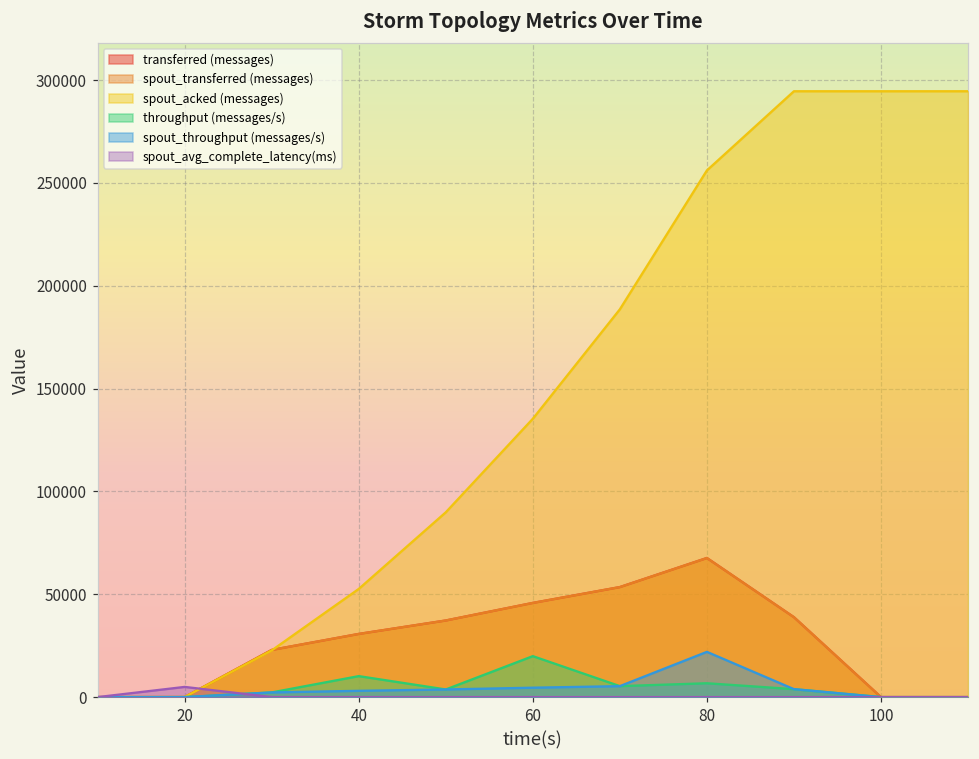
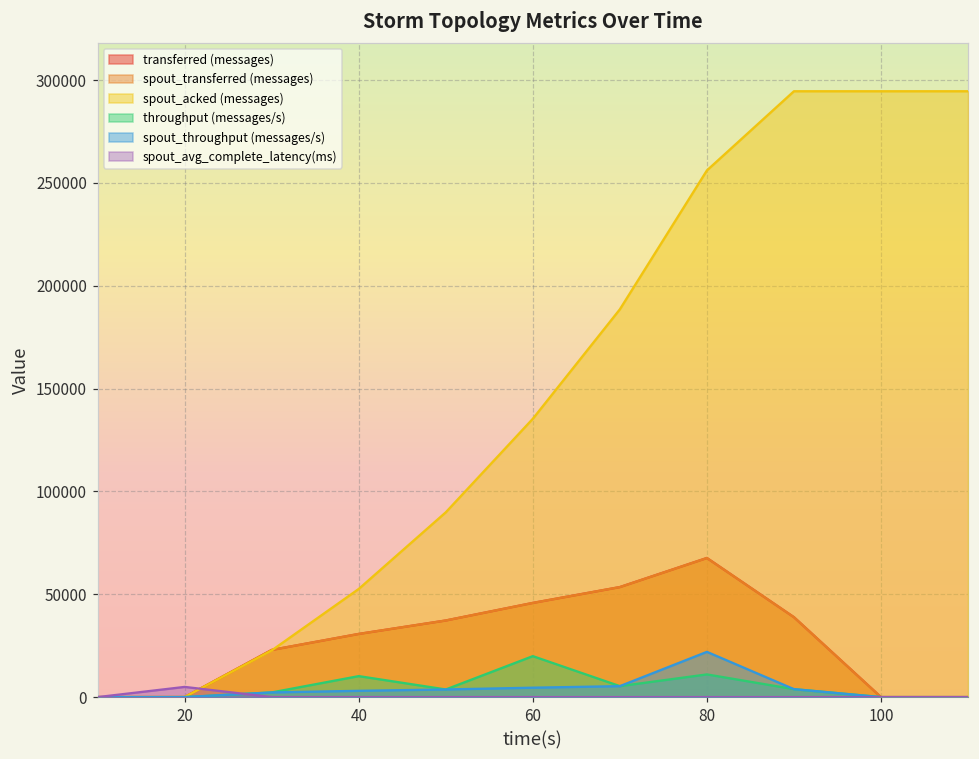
  {
    "throughput (messages/s)": {
      "40": 10000,
      "60": 20000,
-     "80": 7000
+     "80": 11000
    },
    "spout_throughput (messages/s)": {
      "40": 3000,
      "60": 5000,
      "80": 22000
    },
    "spout_avg_complete_latency(ms)": {
      "20": 5000,
      "40": 0,
      "60": 0,
      "80": 0
    }
  }
